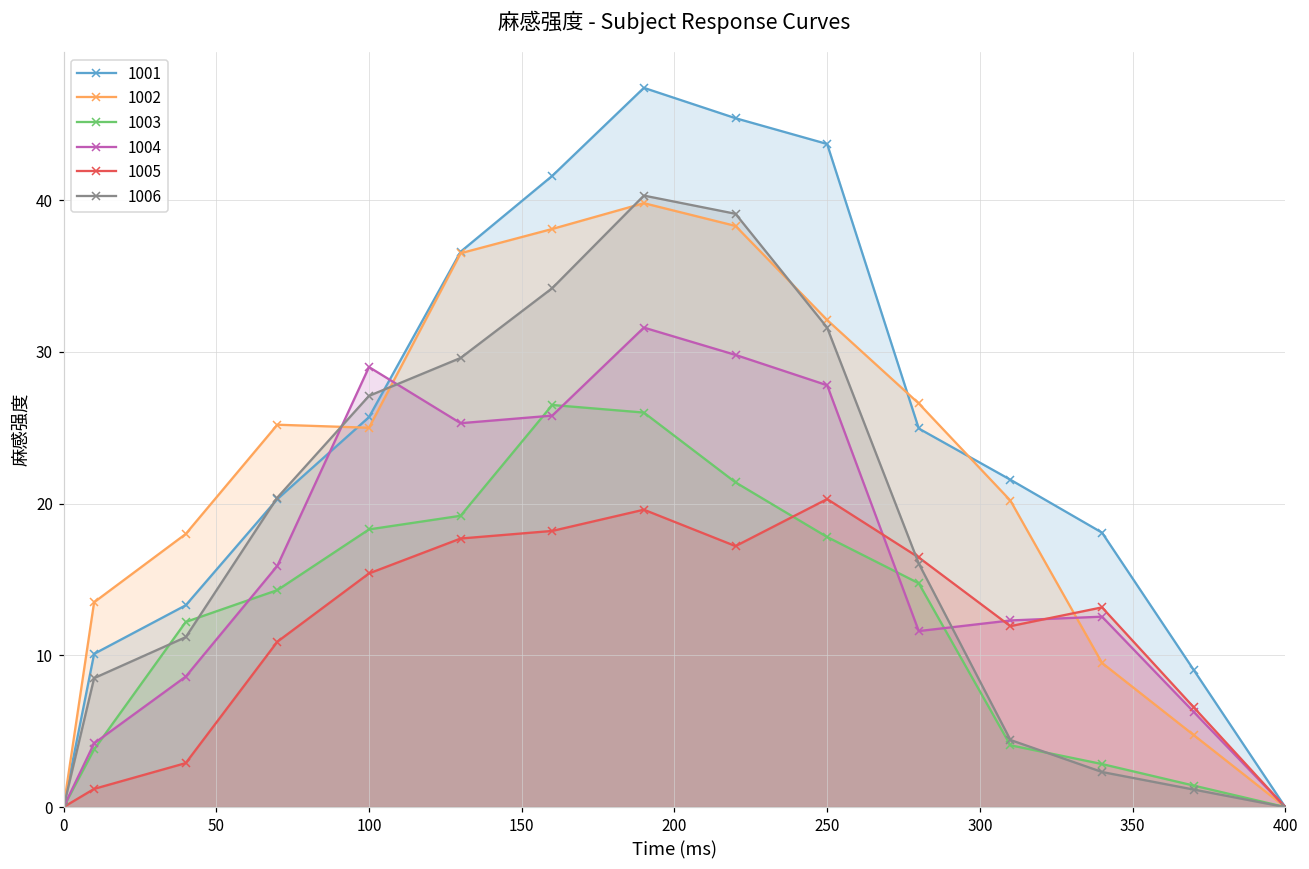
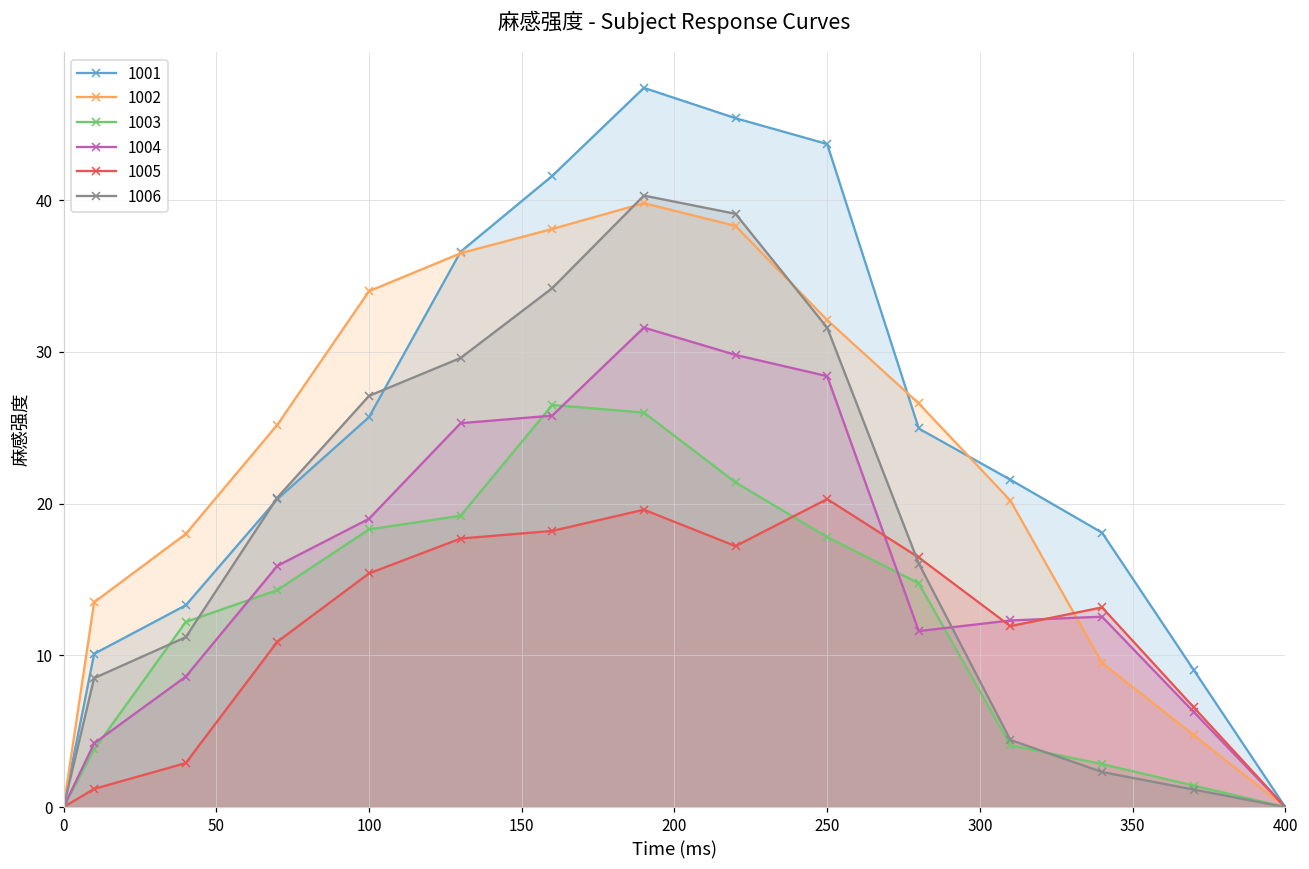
  {
    "1001": {
      "100": 25.7,
      "250": 43.7
    },
    "1002": {
-     "100": 25,
+     "100": 34,
      "250": 32
    },
    "1003": {
      "100": 18.3,
      "250": 17.8
    },
    "1004": {
-     "100": 29,
-     "250": 27.8
+     "100": 19,
+     "250": 28.4
    },
    "1005": {
      "100": 15.4,
      "250": 20.3
    },
    "1006": {
      "100": 27.1,
      "250": 31.6
    }
  }
